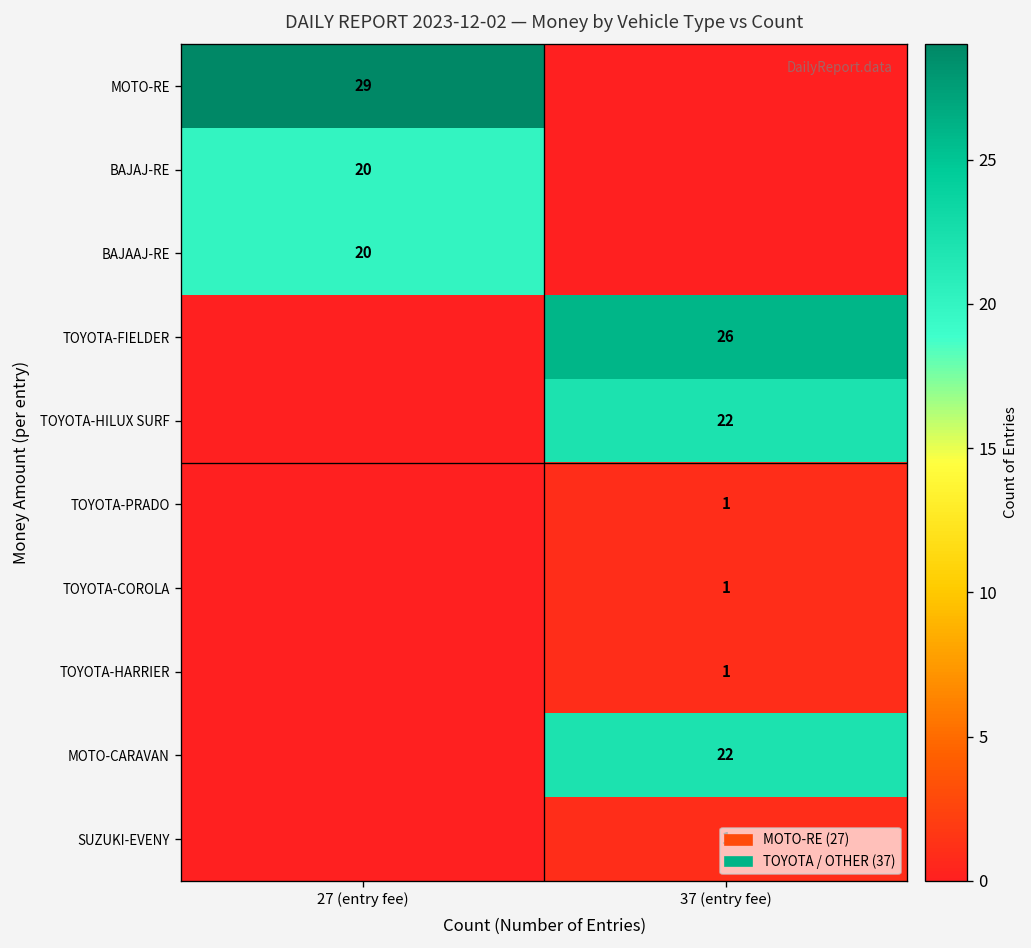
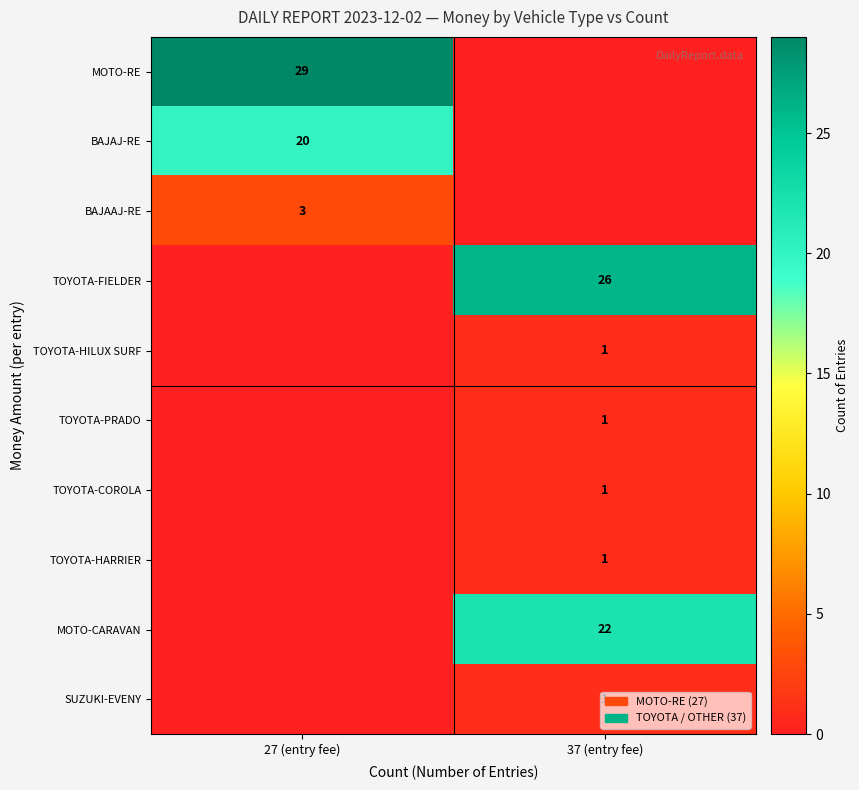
  {
    "MOTO-RE": {
      "27 (entry fee)": 29
    },
    "BAJAJ-RE": {
      "27 (entry fee)": 20
    },
    "BAJAAJ-RE": {
-     "27 (entry fee)": 20
+     "27 (entry fee)": 3
    },
    "TOYOTA-FIELDER": {
      "37 (entry fee)": 26
    },
    "TOYOTA-HILUX SURF": {
-     "37 (entry fee)": 22
+     "37 (entry fee)": 1
    },
    "TOYOTA-PRADO": {
      "37 (entry fee)": 1
    },
    "TOYOTA-COROLA": {
      "37 (entry fee)": 1
    },
    "TOYOTA-HARRIER": {
      "37 (entry fee)": 1
    },
    "MOTO-CARAVAN": {
      "37 (entry fee)": 22
    }
  }
